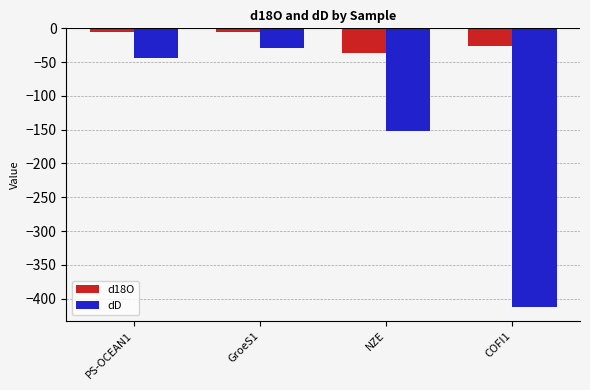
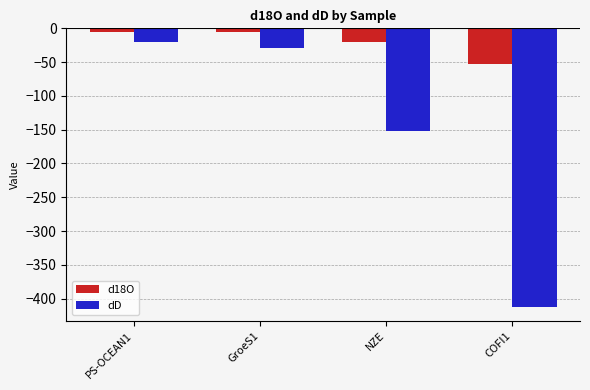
  {
    "d18O": {
      "PS-OCEAN1": -10,
      "GroeS1": -10,
-     "NZE": -40,
-     "COFI1": -30
+     "NZE": -20,
+     "COFI1": -50
    },
    "dD": {
-     "PS-OCEAN1": -40,
+     "PS-OCEAN1": -20,
      "GroeS1": -30,
      "NZE": -150,
      "COFI1": -410
    }
  }
